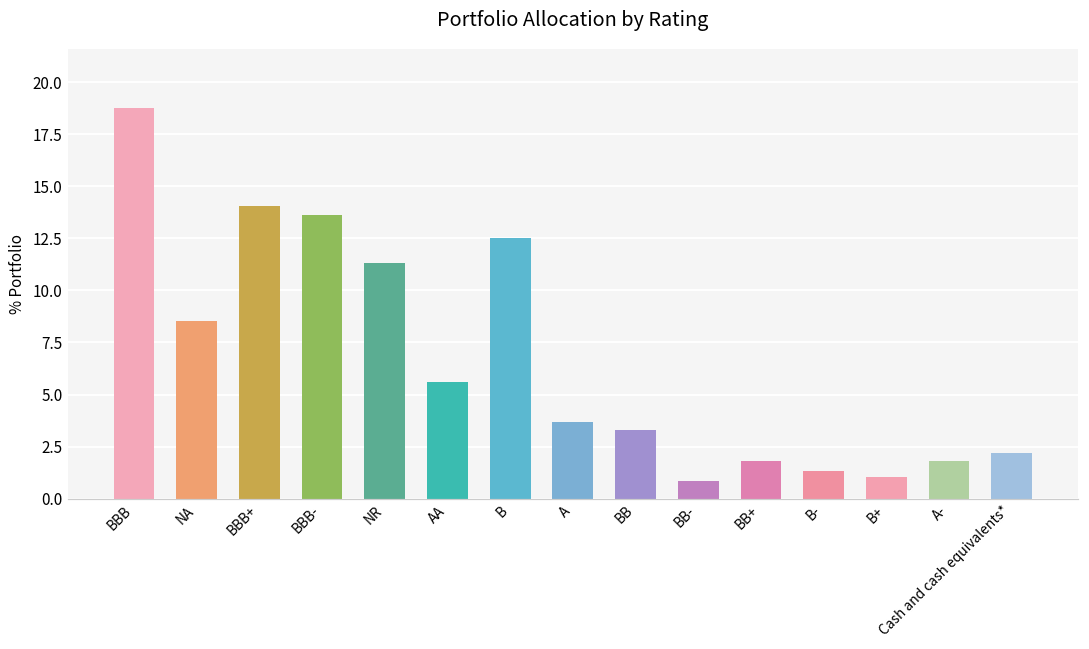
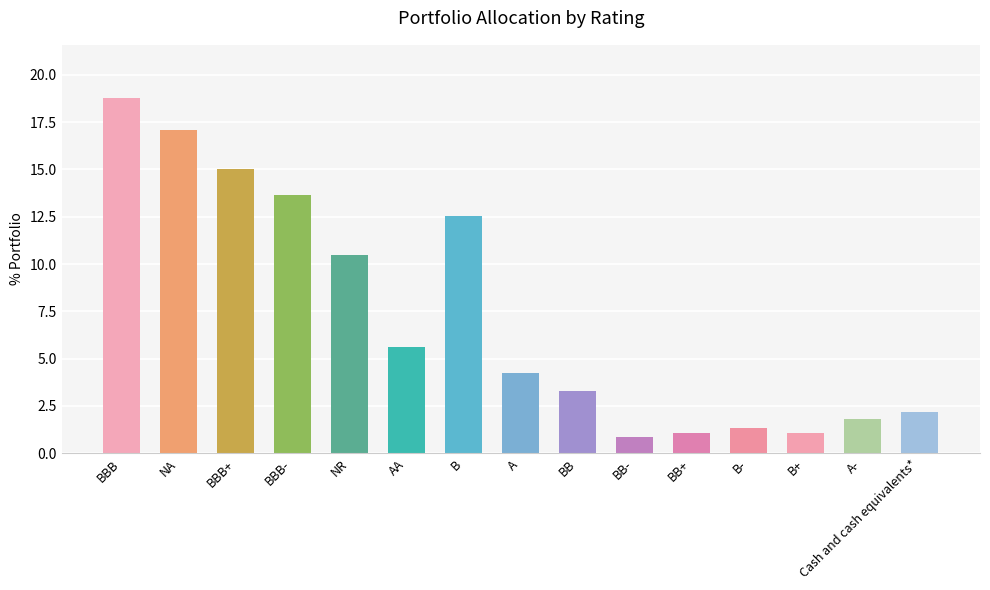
  {
    "BBB": 18.8,
-   "NA": 8.5,
-   "BBB+": 14.1,
+   "NA": 17.1,
+   "BBB+": 15.0,
    "BBB-": 13.6,
-   "NR": 11.3,
+   "NR": 10.5,
    "AA": 5.6,
    "B": 12.5,
-   "A": 3.7,
+   "A": 4.2,
    "BB": 3.3,
    "BB-": 0.9,
-   "BB+": 1.8,
+   "BB+": 1.1,
    "B-": 1.3,
    "B+": 1.1,
    "A-": 1.8,
    "Cash and cash equivalents*": 2.2
  }
